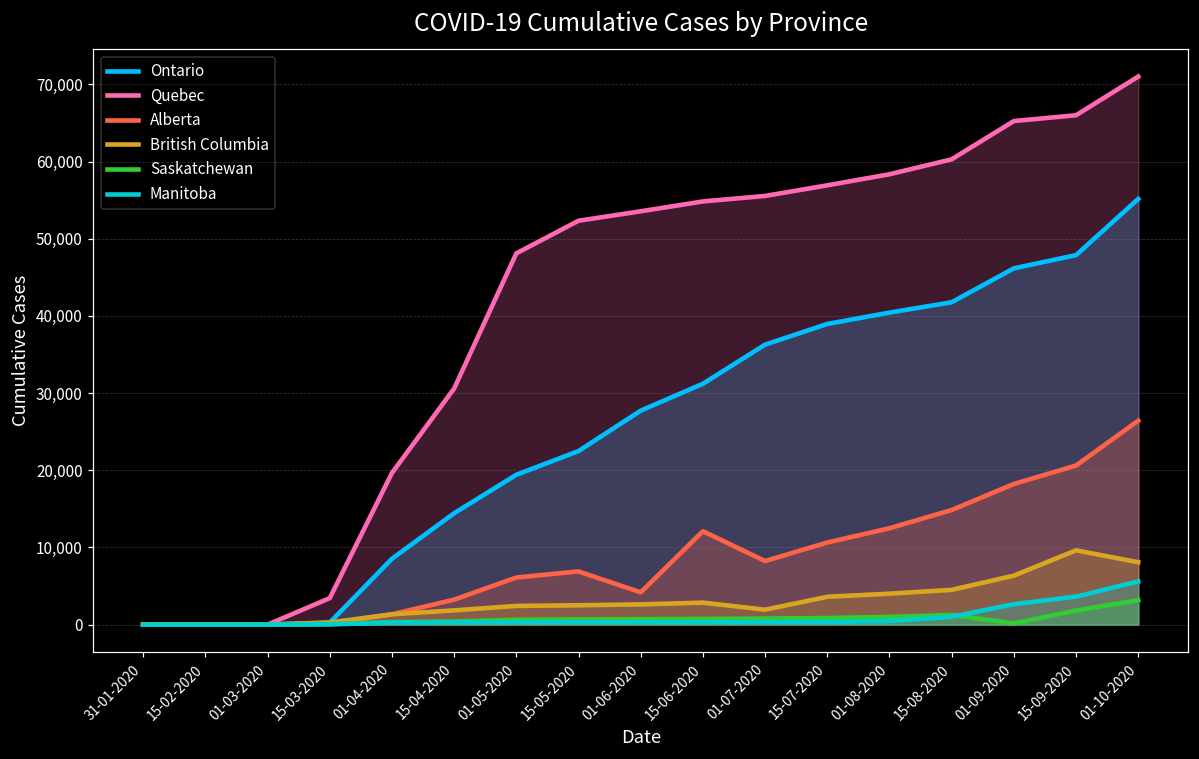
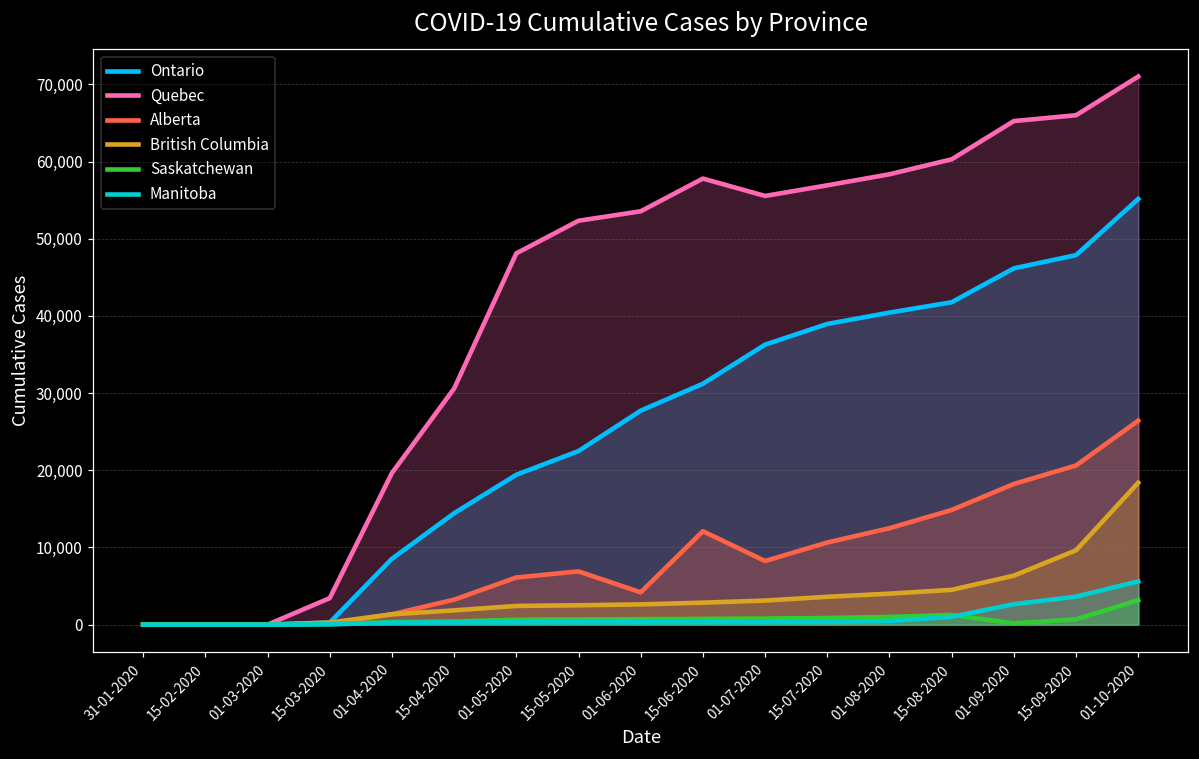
  {
    "Quebec": {
      "15-03-2020": "3,000",
      "01-04-2020": "20,000",
      "15-04-2020": "31,000",
      "01-05-2020": "48,000",
      "15-05-2020": "52,000",
      "01-06-2020": "54,000",
-     "15-06-2020": "55,000",
+     "15-06-2020": "58,000",
      "01-07-2020": "56,000",
      "15-07-2020": "57,000",
      "01-08-2020": "58,000",
      "15-08-2020": "60,000",
      "01-09-2020": "65,000",
      "15-09-2020": "66,000",
      "01-10-2020": "71,000"
    },
    "Alberta": {
      "15-04-2020": "3,000",
      "01-05-2020": "6,000",
      "15-05-2020": "7,000",
      "01-06-2020": "4,000",
      "15-06-2020": "12,000",
      "01-07-2020": "8,000",
      "15-07-2020": "11,000",
      "01-08-2020": "12,000",
      "15-08-2020": "15,000",
      "01-09-2020": "18,000",
      "15-09-2020": "21,000",
      "01-10-2020": "26,000"
    },
    "British Columbia": {
      "15-04-2020": "2,000",
      "01-05-2020": "2,000",
      "15-05-2020": "3,000",
      "01-06-2020": "3,000",
      "15-06-2020": "3,000",
-     "01-07-2020": "2,000",
+     "01-07-2020": "3,000",
      "15-07-2020": "4,000",
      "01-08-2020": "4,000",
      "15-08-2020": "5,000",
      "01-09-2020": "6,000",
      "15-09-2020": "10,000",
-     "01-10-2020": "8,000"
+     "01-10-2020": "18,000"
    },
    "Saskatchewan": {
      "15-05-2020": "1,000",
      "01-06-2020": "1,000",
      "15-06-2020": "1,000",
      "01-07-2020": "1,000",
      "15-07-2020": "1,000",
      "01-08-2020": "1,000",
      "01-09-2020": "0",
-     "15-09-2020": "2,000",
+     "15-09-2020": "1,000",
      "01-10-2020": "3,000"
    }
  }
